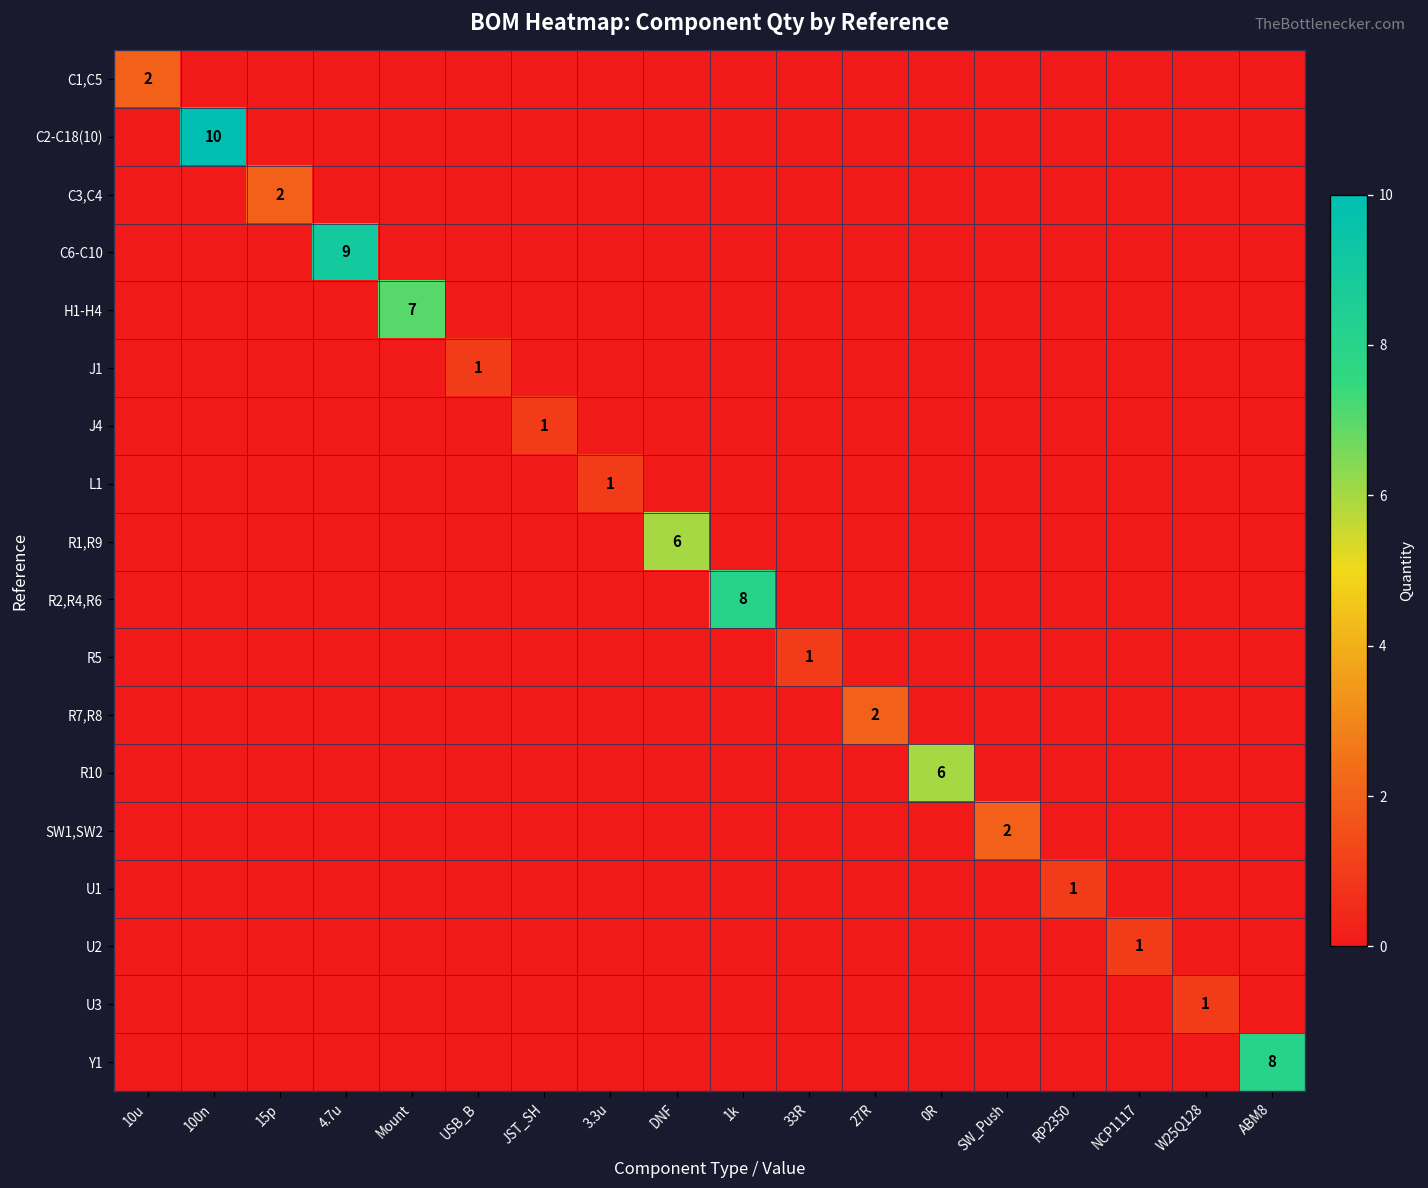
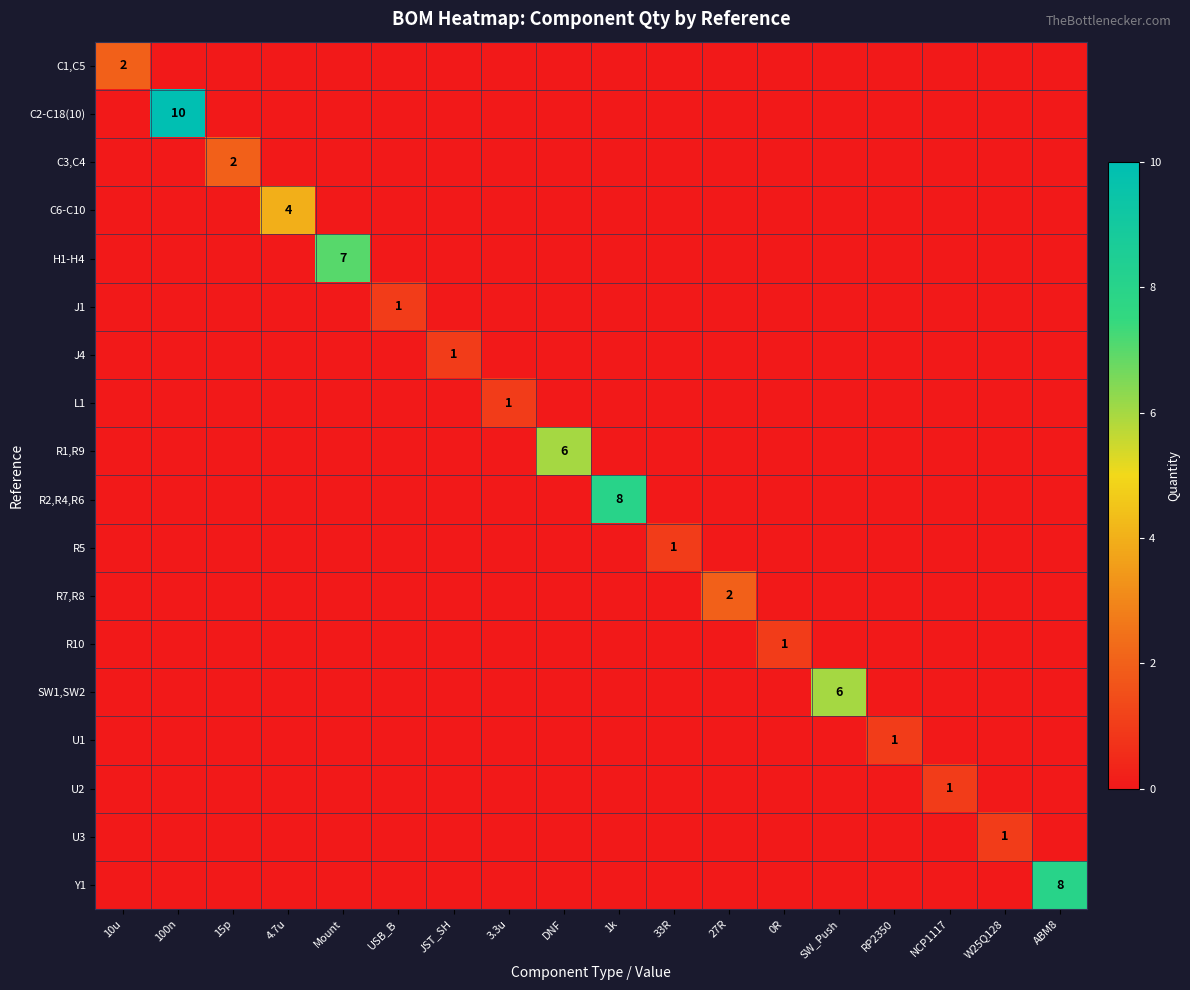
  {
    "C1,C5": {
      "10u": 2
    },
    "C2-C18(10)": {
      "100n": 10
    },
    "C3,C4": {
      "15p": 2
    },
    "C6-C10": {
-     "4.7u": 9
+     "4.7u": 4
    },
    "H1-H4": {
      "Mount": 7
    },
    "J1": {
      "USB_B": 1
    },
    "J4": {
      "JST_SH": 1
    },
    "L1": {
      "3.3u": 1
    },
    "R1,R9": {
      "DNF": 6
    },
    "R2,R4,R6": {
      "1k": 8
    },
    "R5": {
      "33R": 1
    },
    "R7,R8": {
      "27R": 2
    },
    "R10": {
-     "0R": 6
+     "0R": 1
    },
    "SW1,SW2": {
-     "SW_Push": 2
+     "SW_Push": 6
    },
    "U1": {
      "RP2350": 1
    },
    "U2": {
      "NCP1117": 1
    },
    "U3": {
      "W25Q128": 1
    },
    "Y1": {
      "ABM8": 8
    }
  }
